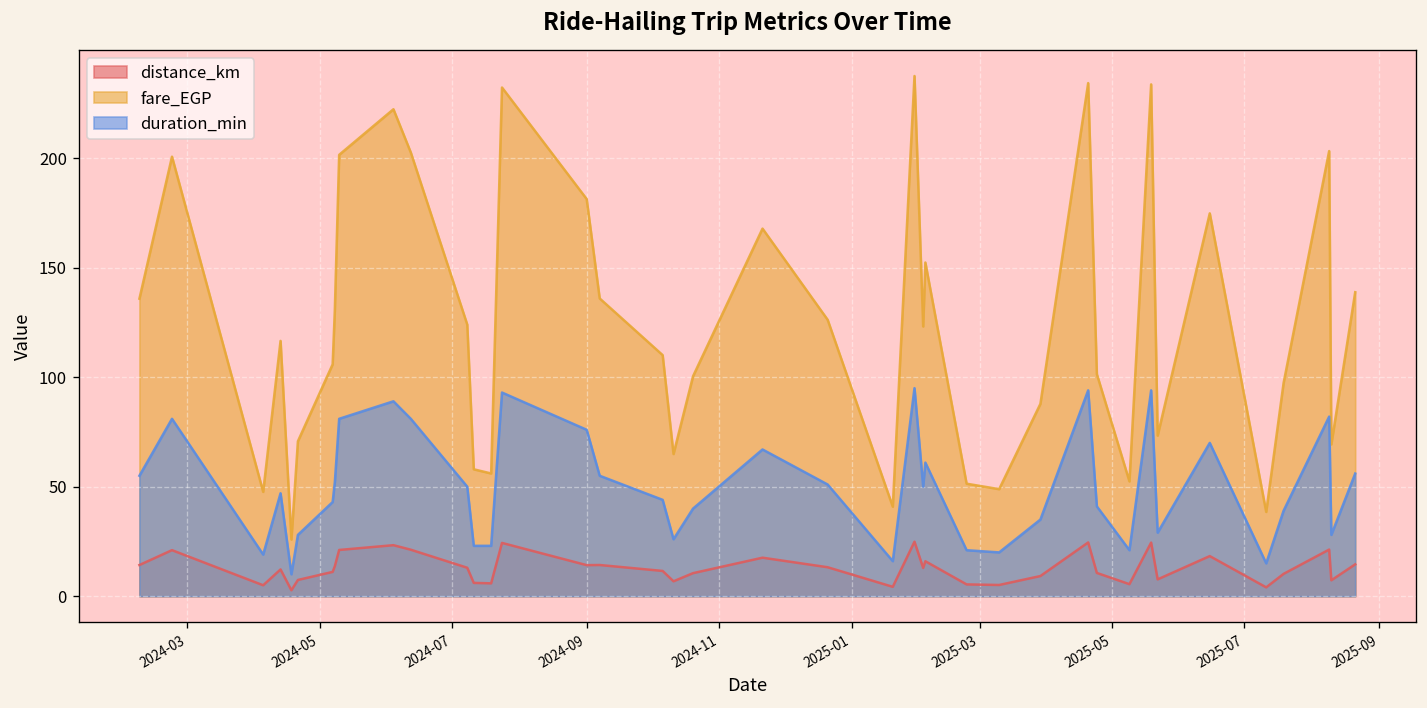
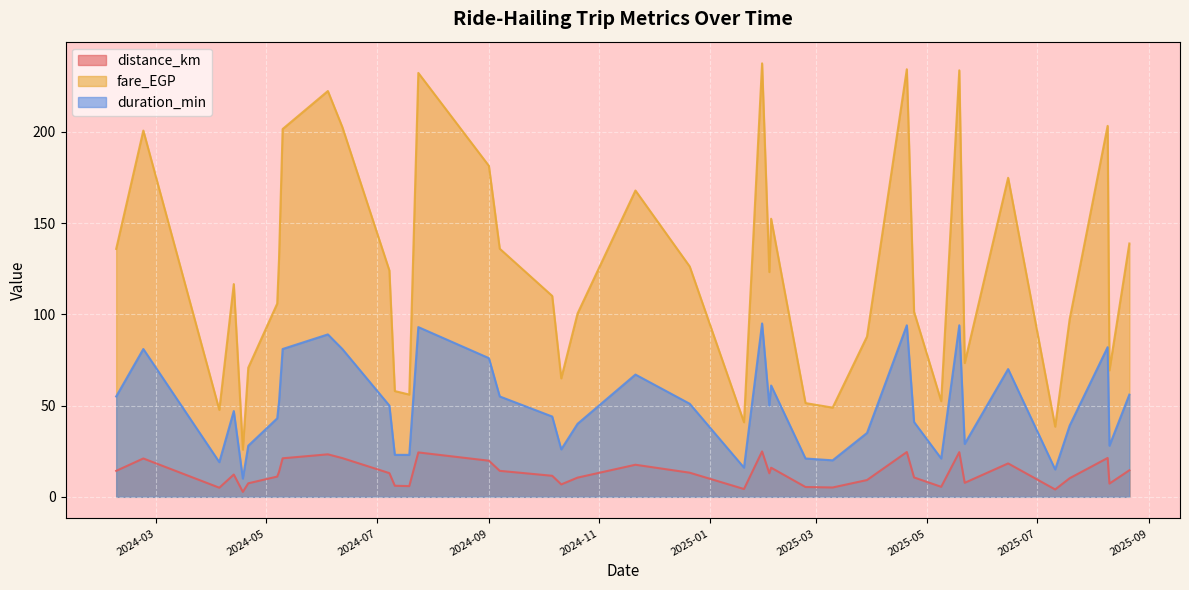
  {
    "distance_km": {
-     "2024-09": 14
+     "2024-09": 20
    },
    "fare_EGP": {
      "2024-09": 181
    },
    "duration_min": {
      "2024-09": 76
    }
  }
